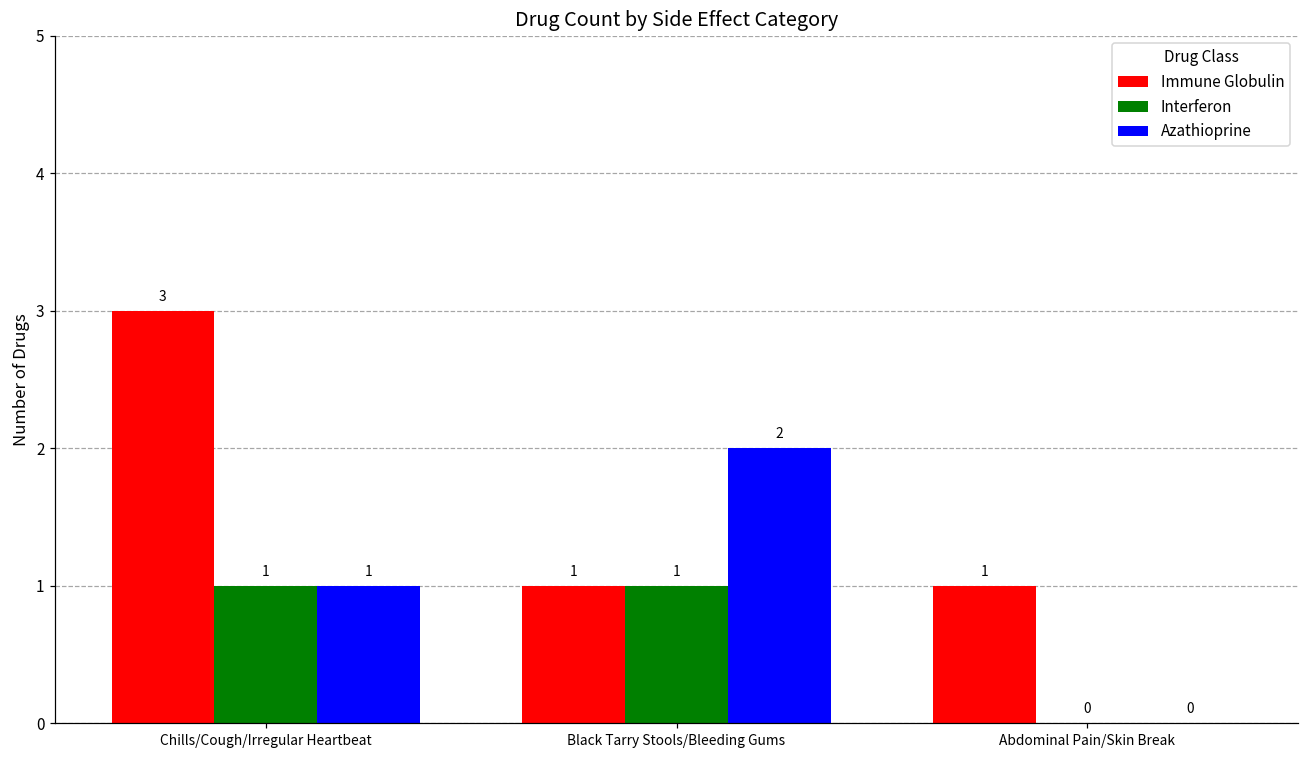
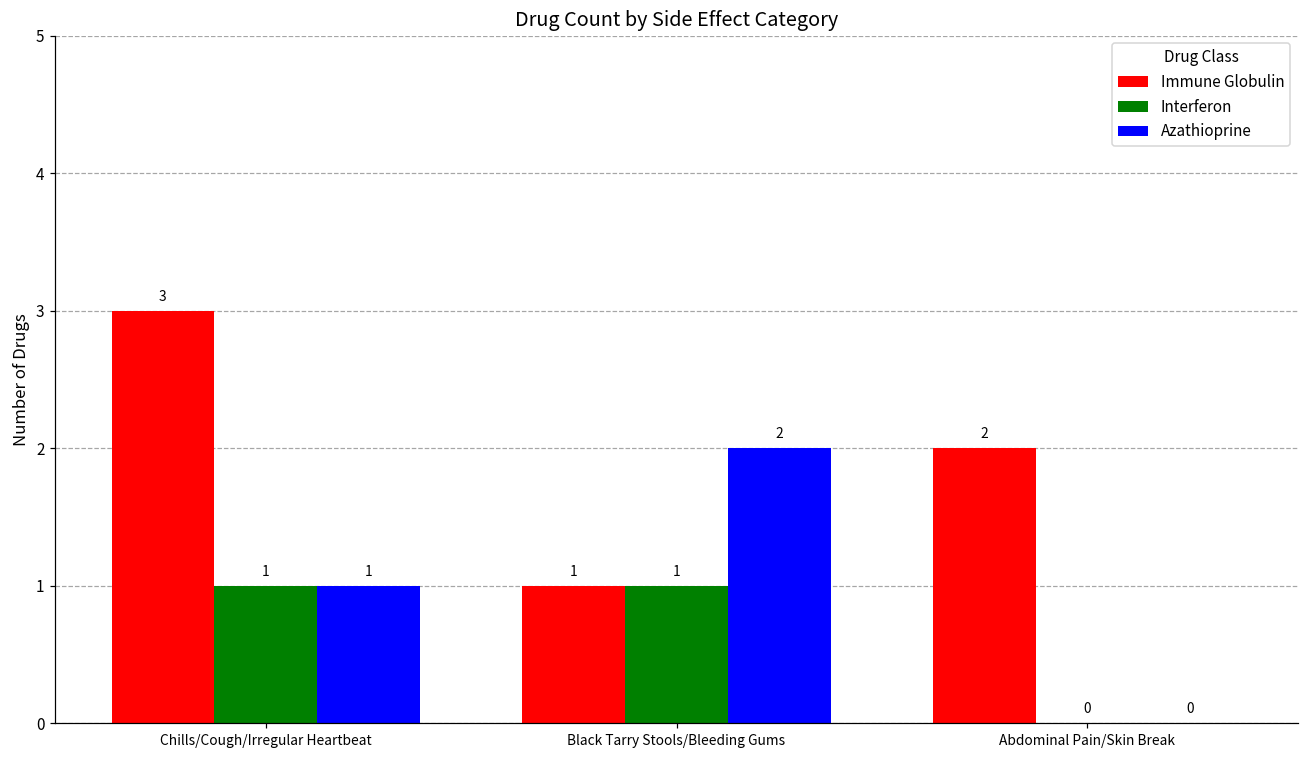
  {
    "Immune Globulin": {
      "Chills/Cough/Irregular Heartbeat": 3,
      "Black Tarry Stools/Bleeding Gums": 1,
-     "Abdominal Pain/Skin Break": 1
+     "Abdominal Pain/Skin Break": 2
    },
    "Interferon": {
      "Chills/Cough/Irregular Heartbeat": 1,
      "Black Tarry Stools/Bleeding Gums": 1,
      "Abdominal Pain/Skin Break": 0
    },
    "Azathioprine": {
      "Chills/Cough/Irregular Heartbeat": 1,
      "Black Tarry Stools/Bleeding Gums": 2,
      "Abdominal Pain/Skin Break": 0
    }
  }
